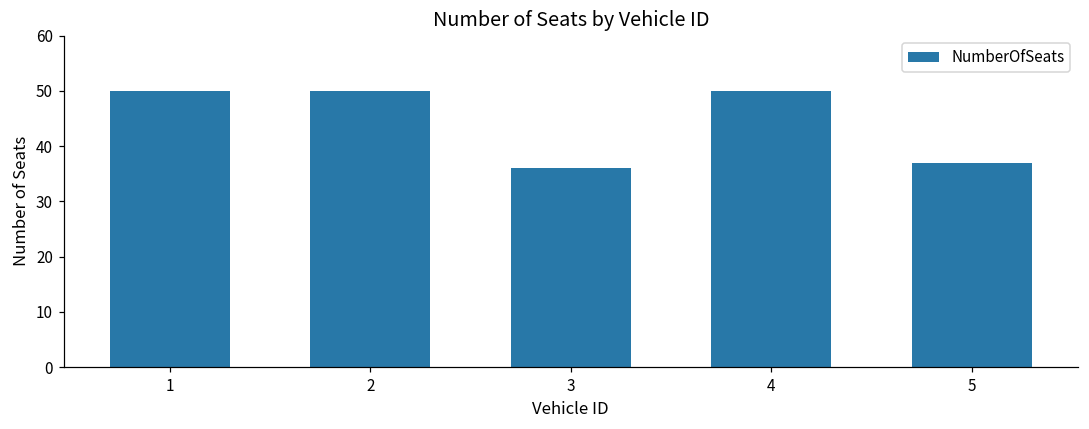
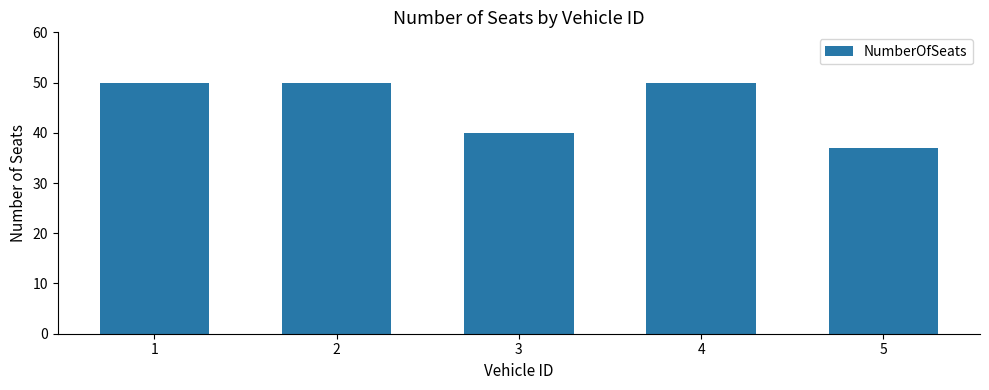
  {
    "1": 50,
    "2": 50,
-   "3": 36,
+   "3": 40,
    "4": 50,
    "5": 37
  }
